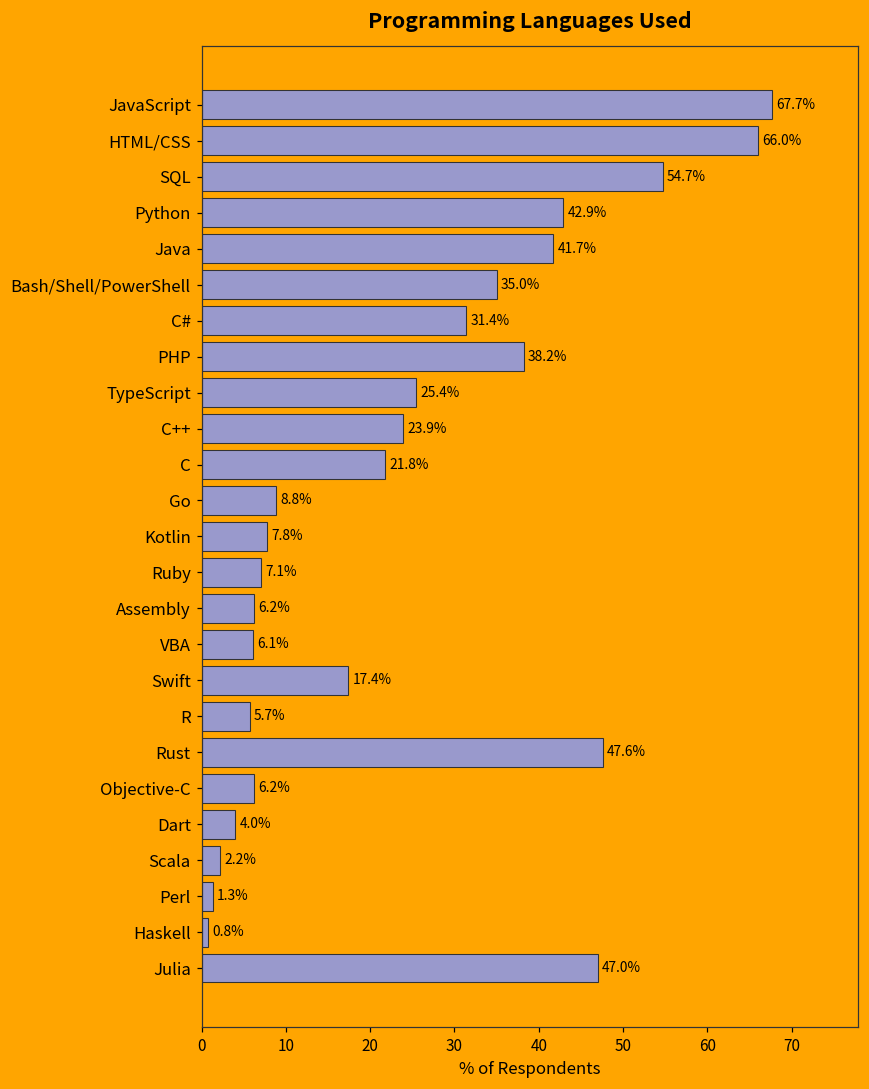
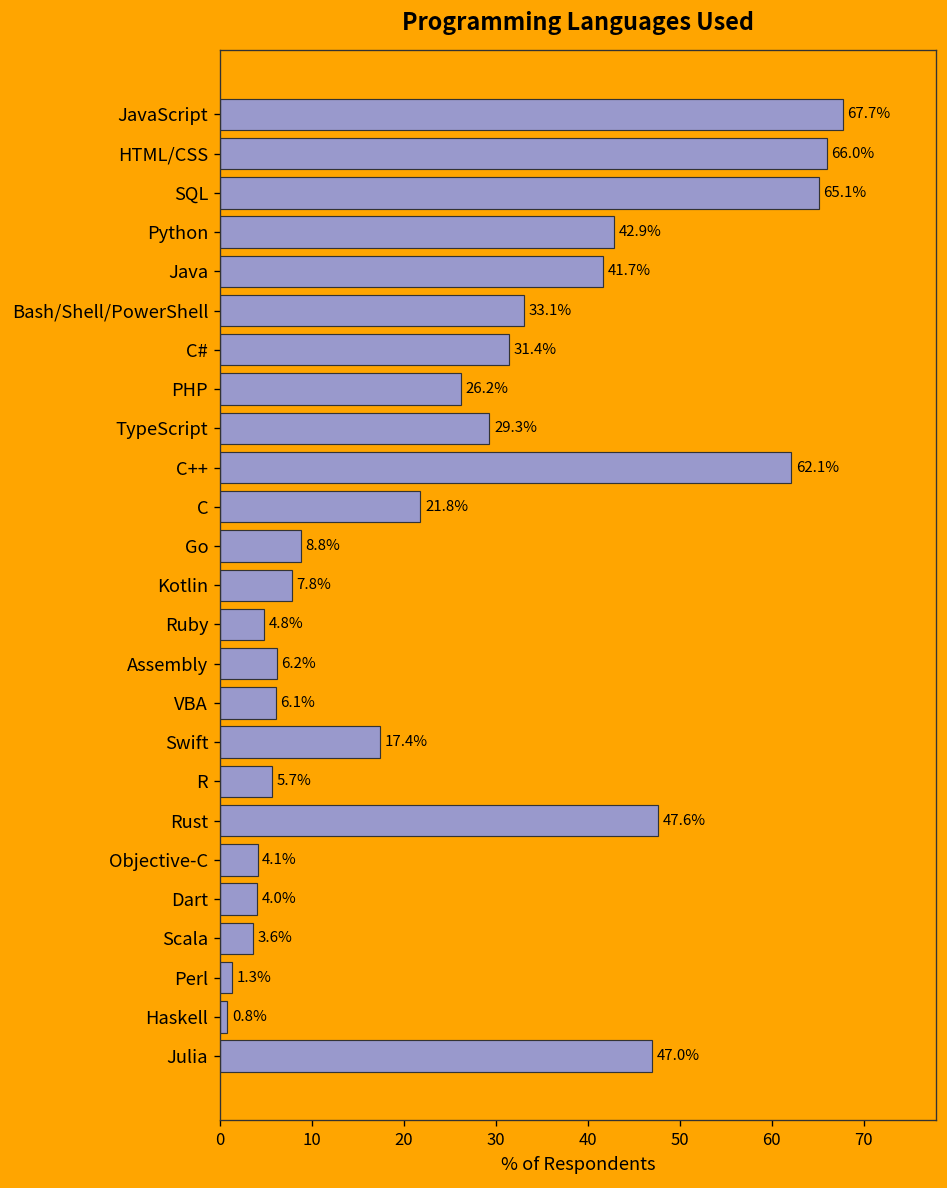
  {
    "JavaScript": "67.7%",
    "HTML/CSS": "66.0%",
-   "SQL": "54.7%",
+   "SQL": "65.1%",
    "Python": "42.9%",
    "Java": "41.7%",
-   "Bash/Shell/PowerShell": "35.0%",
+   "Bash/Shell/PowerShell": "33.1%",
    "C#": "31.4%",
-   "PHP": "38.2%",
-   "TypeScript": "25.4%",
-   "C++": "23.9%",
+   "PHP": "26.2%",
+   "TypeScript": "29.3%",
+   "C++": "62.1%",
    "C": "21.8%",
    "Go": "8.8%",
    "Kotlin": "7.8%",
-   "Ruby": "7.1%",
+   "Ruby": "4.8%",
    "Assembly": "6.2%",
    "VBA": "6.1%",
    "Swift": "17.4%",
    "R": "5.7%",
    "Rust": "47.6%",
-   "Objective-C": "6.2%",
+   "Objective-C": "4.1%",
    "Dart": "4.0%",
-   "Scala": "2.2%",
+   "Scala": "3.6%",
    "Perl": "1.3%",
    "Haskell": "0.8%",
    "Julia": "47.0%"
  }
